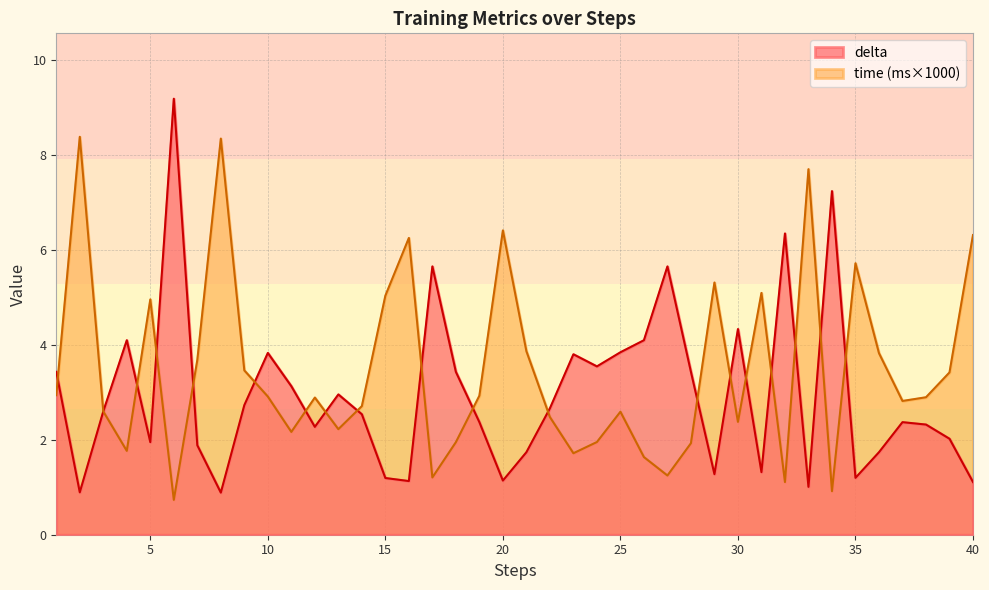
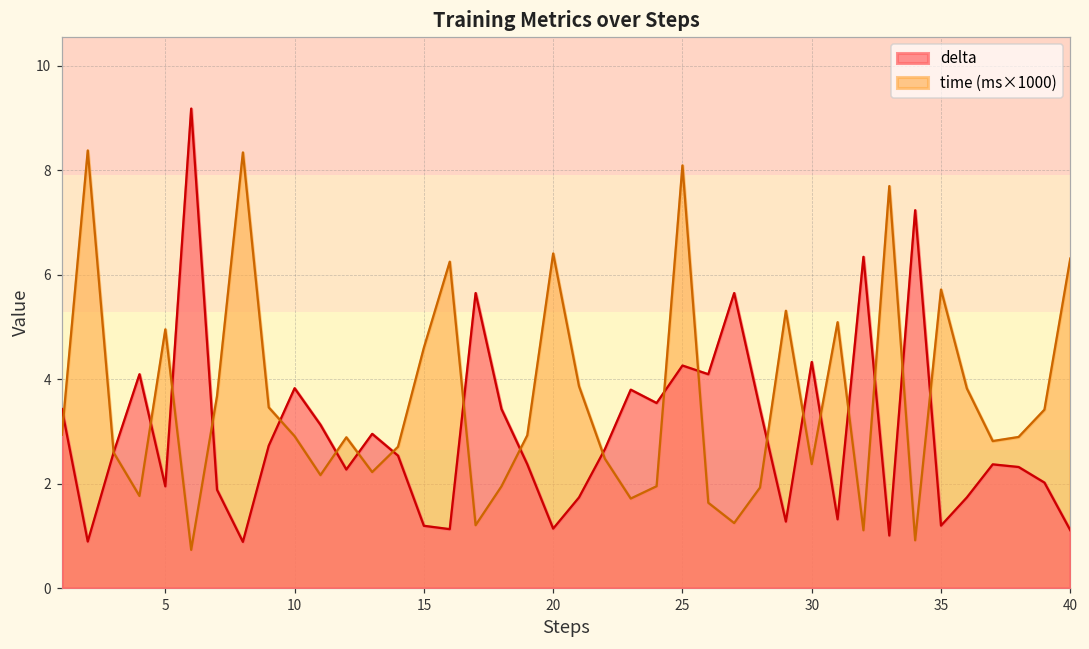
  {
    "delta": {
      "5": 2.0,
      "10": 3.8,
      "15": 1.2,
      "20": 1.1,
-     "25": 3.8,
+     "25": 4.3,
      "30": 4.3,
      "35": 1.2,
      "40": 1.1
    },
    "time (ms×1000)": {
      "5": 5.0,
      "10": 2.9,
-     "15": 5.0,
+     "15": 4.6,
      "20": 6.4,
-     "25": 2.6,
+     "25": 8.1,
      "30": 2.4,
      "35": 5.7,
      "40": 6.3
    }
  }
